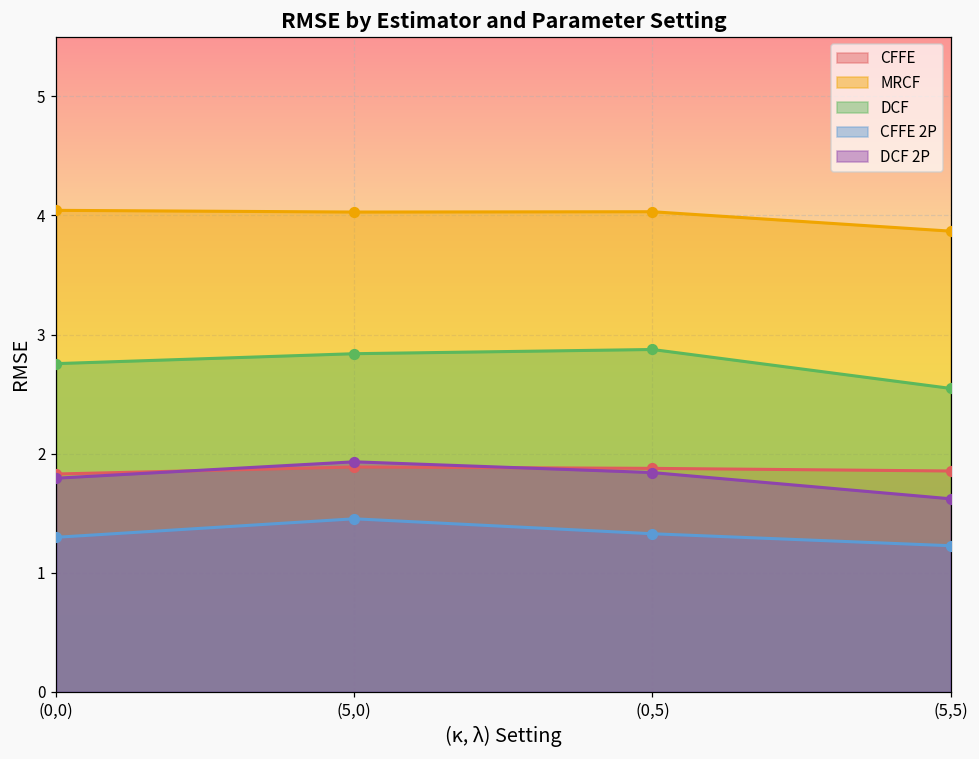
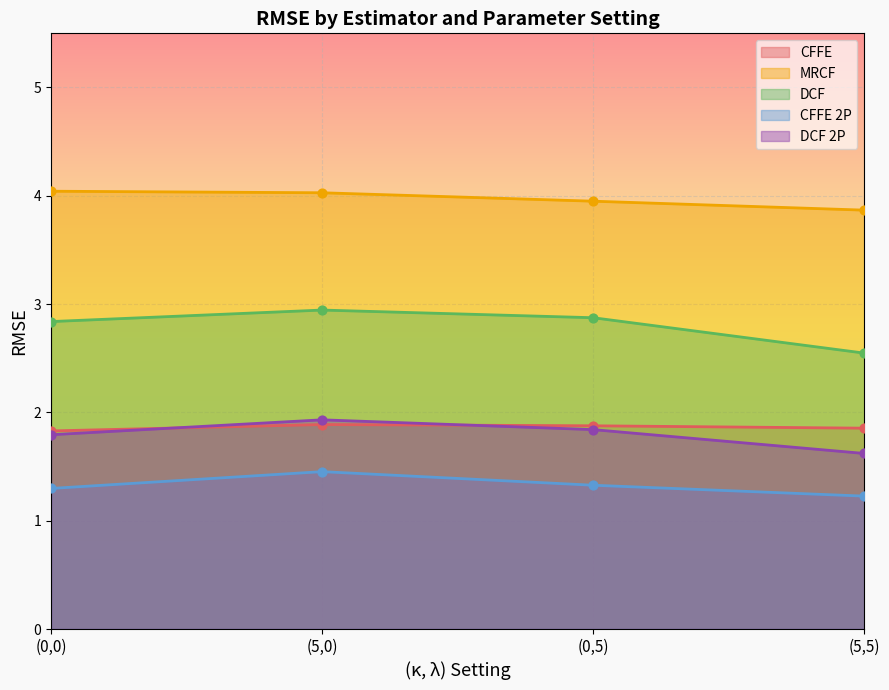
  {
    "CFFE": {
      "(0,0)": 1.83,
      "(5,0)": 1.89,
      "(0,5)": 1.88,
      "(5,5)": 1.85
    },
    "MRCF": {
      "(0,0)": 4.04,
      "(5,0)": 4.03,
-     "(0,5)": 4.03,
+     "(0,5)": 3.95,
      "(5,5)": 3.87
    },
    "DCF": {
-     "(0,0)": 2.76,
-     "(5,0)": 2.84,
+     "(0,0)": 2.84,
+     "(5,0)": 2.95,
      "(0,5)": 2.87,
      "(5,5)": 2.55
    },
    "CFFE 2P": {
      "(0,0)": 1.30,
      "(5,0)": 1.45,
      "(0,5)": 1.33,
      "(5,5)": 1.23
    },
    "DCF 2P": {
      "(0,0)": 1.79,
      "(5,0)": 1.93,
      "(0,5)": 1.84,
      "(5,5)": 1.62
    }
  }
